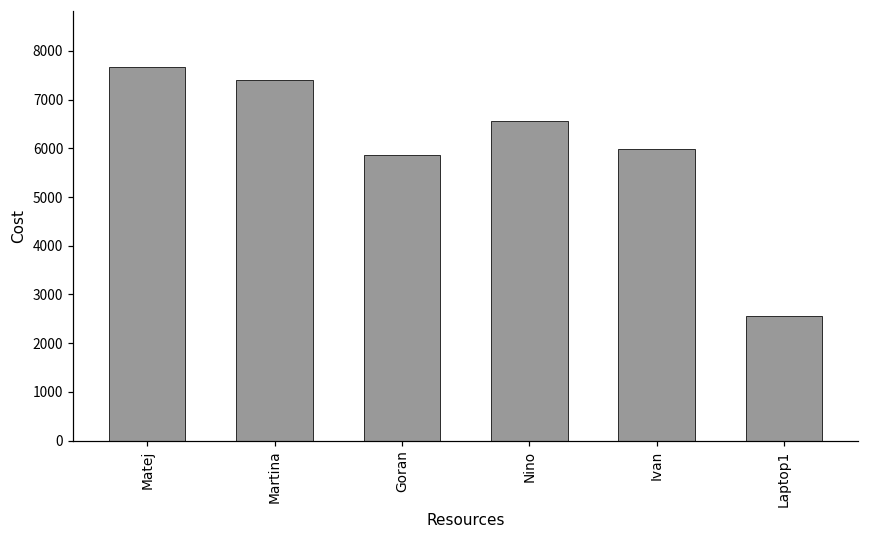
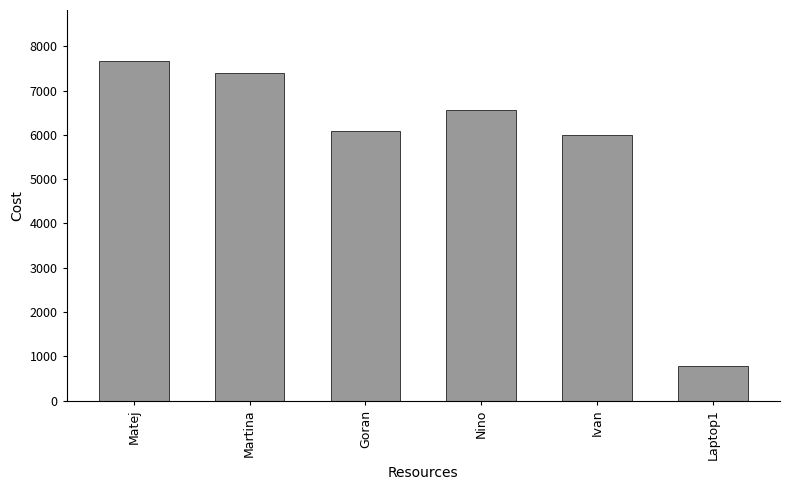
  {
    "Matej": 7700,
    "Martina": 7400,
-   "Goran": 5900,
+   "Goran": 6100,
    "Nino": 6600,
    "Ivan": 6000,
-   "Laptop1": 2600
+   "Laptop1": 800
  }
